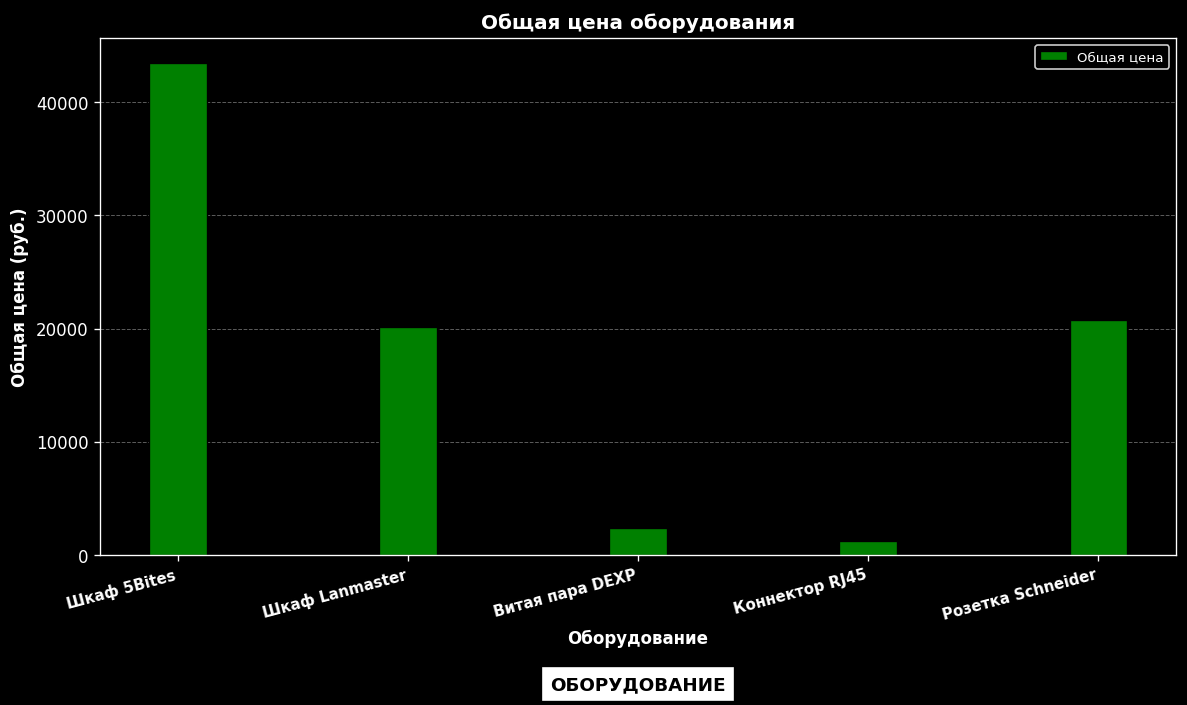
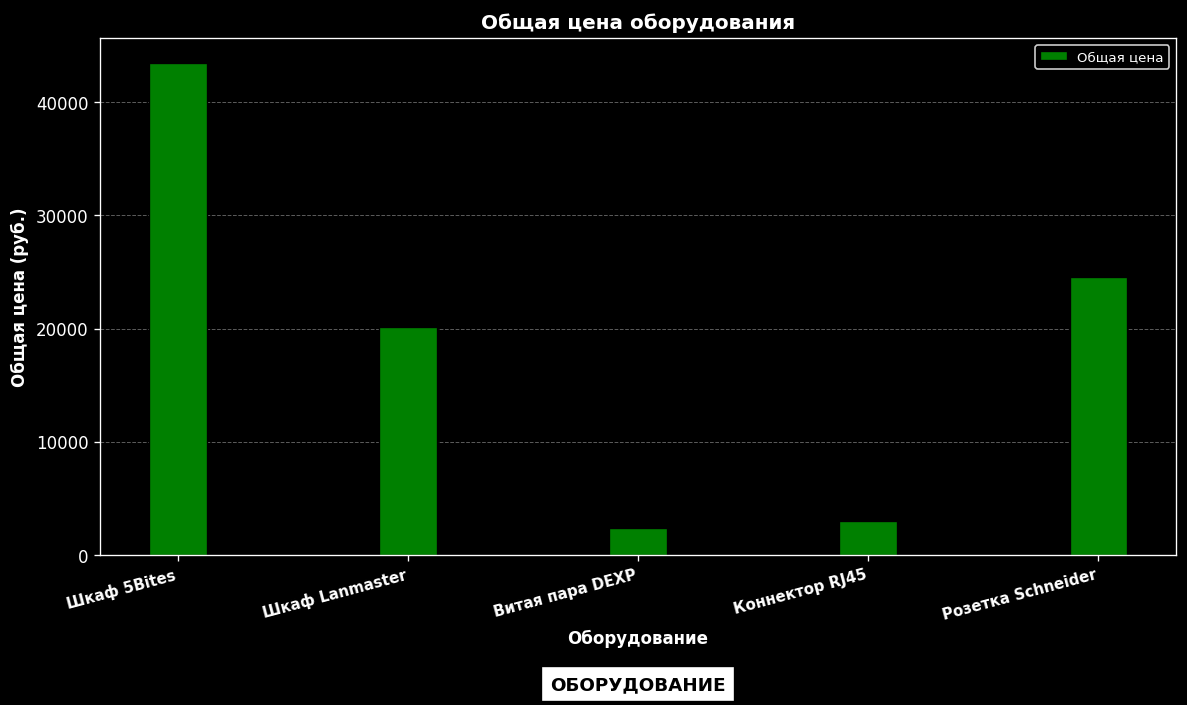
  {
    "Шкаф 5Bites": 43000,
    "Шкаф Lanmaster": 20000,
    "Витая пара DEXP": 2000,
-   "Коннектор RJ45": 1000,
-   "Розетка Schneider": 21000
+   "Коннектор RJ45": 3000,
+   "Розетка Schneider": 25000
  }
